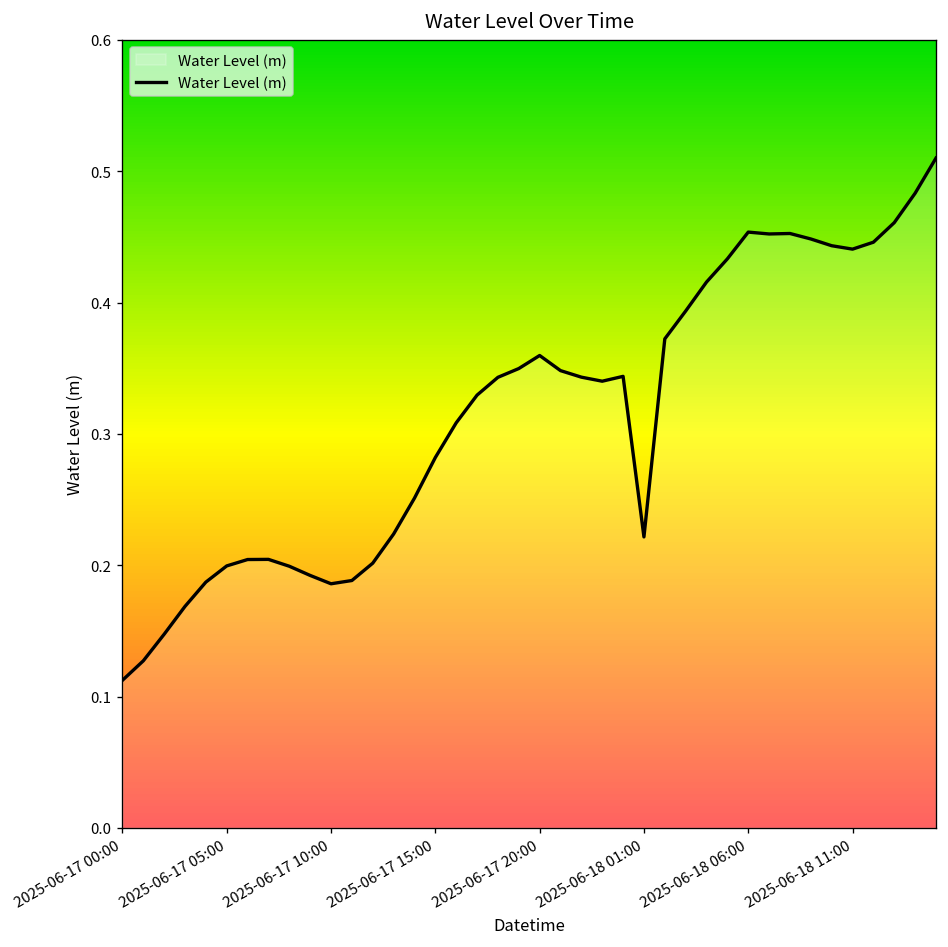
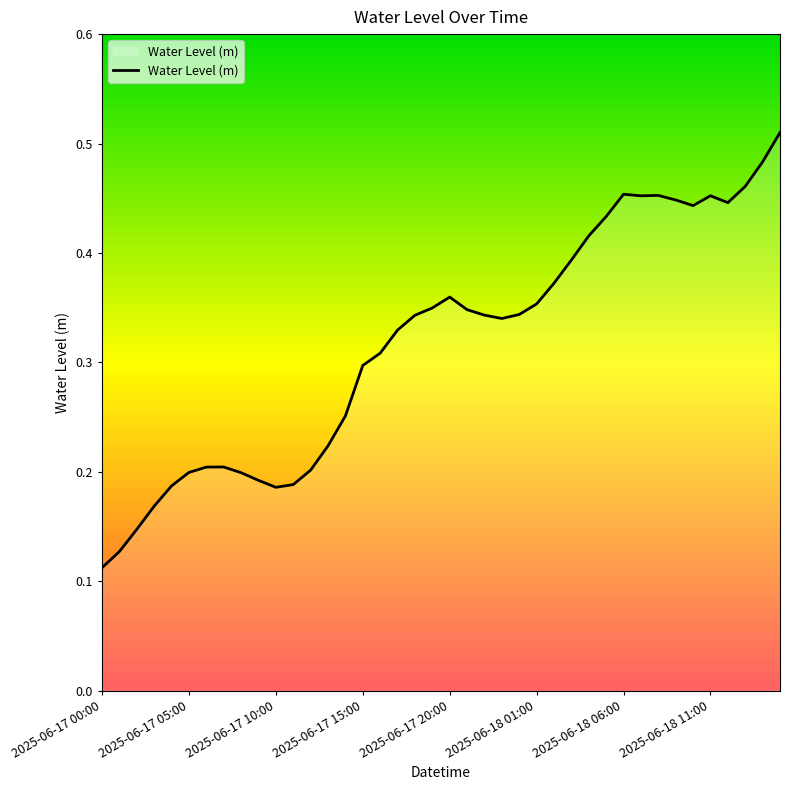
  {
    "2025-06-17 00:00": 0.112,
    "2025-06-17 05:00": 0.199,
    "2025-06-17 10:00": 0.186,
-   "2025-06-17 15:00": 0.282,
+   "2025-06-17 15:00": 0.297,
    "2025-06-17 20:00": 0.360,
-   "2025-06-18 01:00": 0.222,
+   "2025-06-18 01:00": 0.353,
    "2025-06-18 06:00": 0.454,
-   "2025-06-18 11:00": 0.441
+   "2025-06-18 11:00": 0.452
  }
